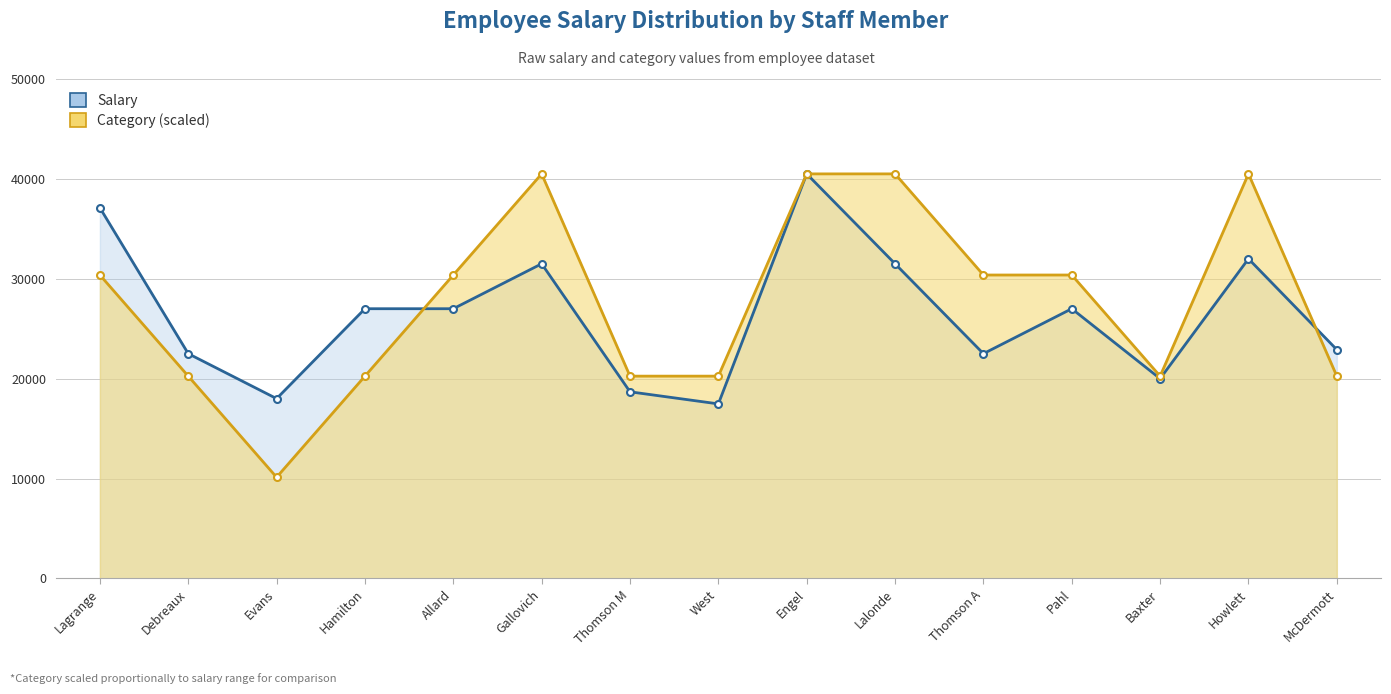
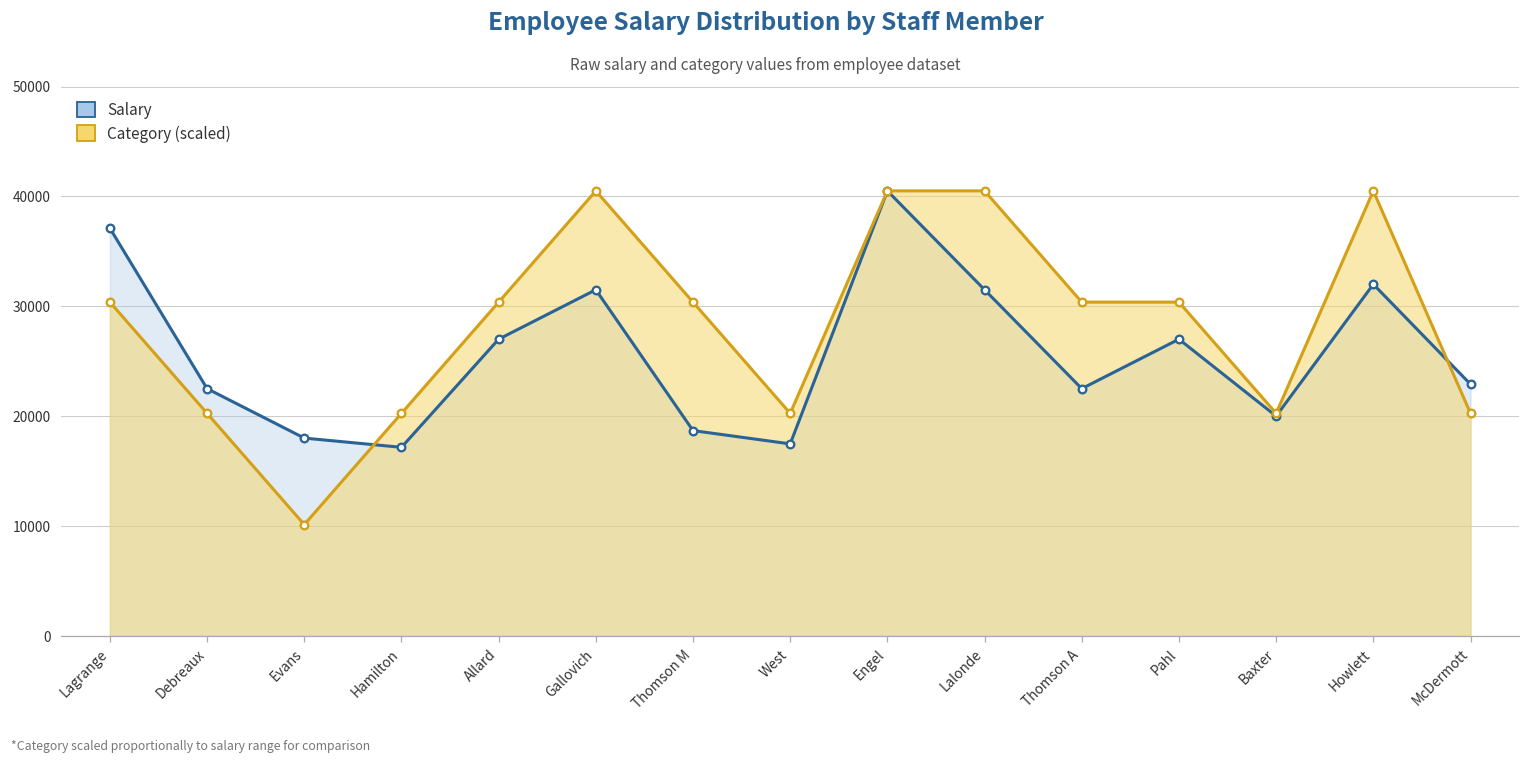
  {
    "Salary": {
      "Lagrange": 37000,
      "Debreaux": 23000,
      "Evans": 18000,
-     "Hamilton": 27000,
+     "Hamilton": 17000,
      "Allard": 27000,
      "Gallovich": 32000,
      "Thomson M": 19000,
      "West": 17000,
      "Lalonde": 32000,
      "Thomson A": 23000,
      "Pahl": 27000,
      "Howlett": 32000,
      "McDermott": 23000
    },
    "Category (scaled)": {
      "Lagrange": 30000,
      "Debreaux": 20000,
      "Evans": 10000,
      "Hamilton": 20000,
      "Allard": 30000,
      "Gallovich": 41000,
-     "Thomson M": 20000,
+     "Thomson M": 30000,
      "West": 20000,
      "Lalonde": 41000,
      "Thomson A": 30000,
      "Pahl": 30000,
      "Howlett": 41000,
      "McDermott": 20000
    }
  }
